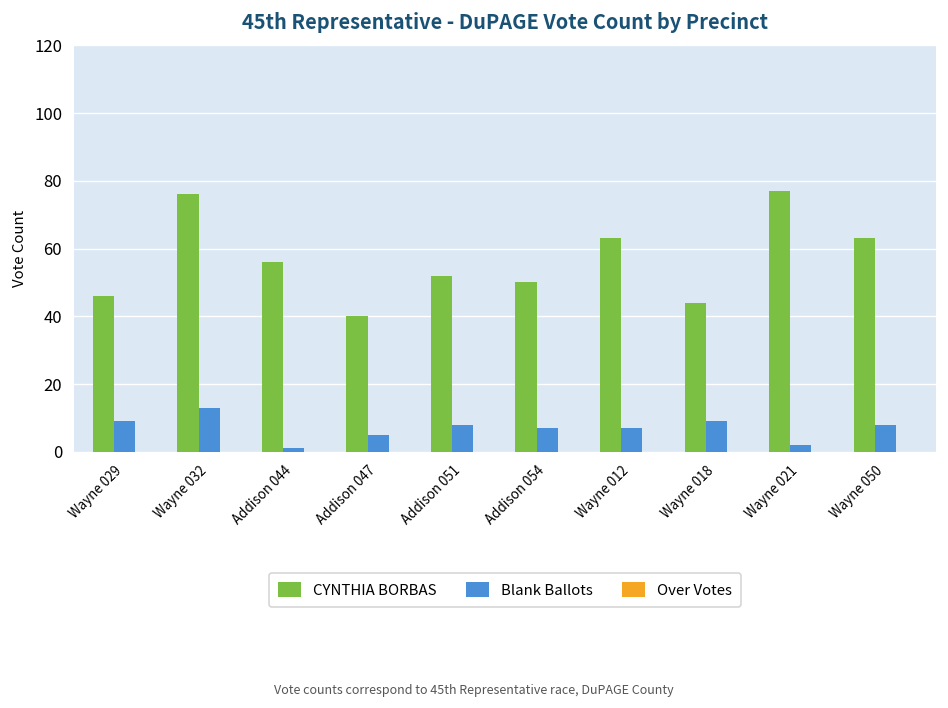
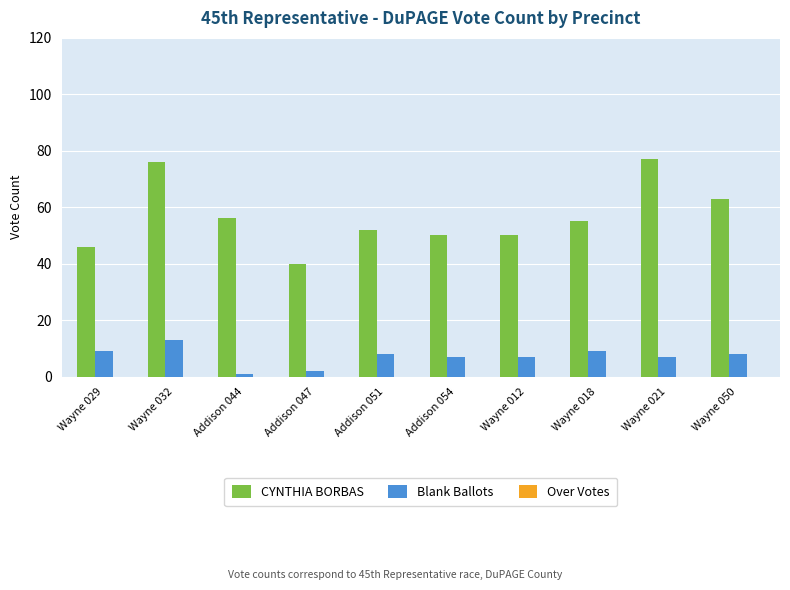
  {
    "CYNTHIA BORBAS": {
      "Wayne 029": 46,
      "Wayne 032": 76,
      "Addison 044": 56,
      "Addison 047": 40,
      "Addison 051": 52,
      "Addison 054": 50,
-     "Wayne 012": 63,
-     "Wayne 018": 44,
+     "Wayne 012": 50,
+     "Wayne 018": 55,
      "Wayne 021": 77,
      "Wayne 050": 63
    },
    "Blank Ballots": {
      "Wayne 029": 9,
      "Wayne 032": 13,
      "Addison 044": 1,
-     "Addison 047": 5,
+     "Addison 047": 2,
      "Addison 051": 8,
      "Addison 054": 7,
      "Wayne 012": 7,
      "Wayne 018": 9,
-     "Wayne 021": 2,
+     "Wayne 021": 7,
      "Wayne 050": 8
    },
    "Over Votes": {
      "Wayne 029": 0,
      "Wayne 032": 0,
      "Addison 044": 0,
      "Addison 047": 0,
      "Addison 051": 0,
      "Addison 054": 0,
      "Wayne 012": 0,
      "Wayne 018": 0,
      "Wayne 021": 0,
      "Wayne 050": 0
    }
  }
